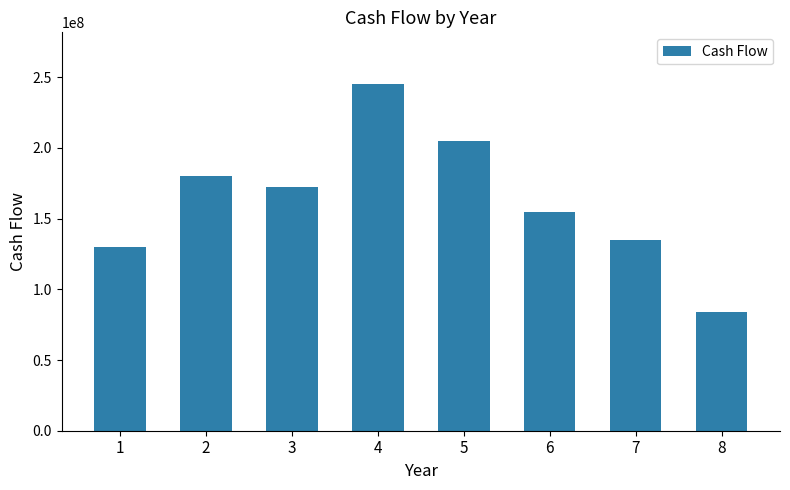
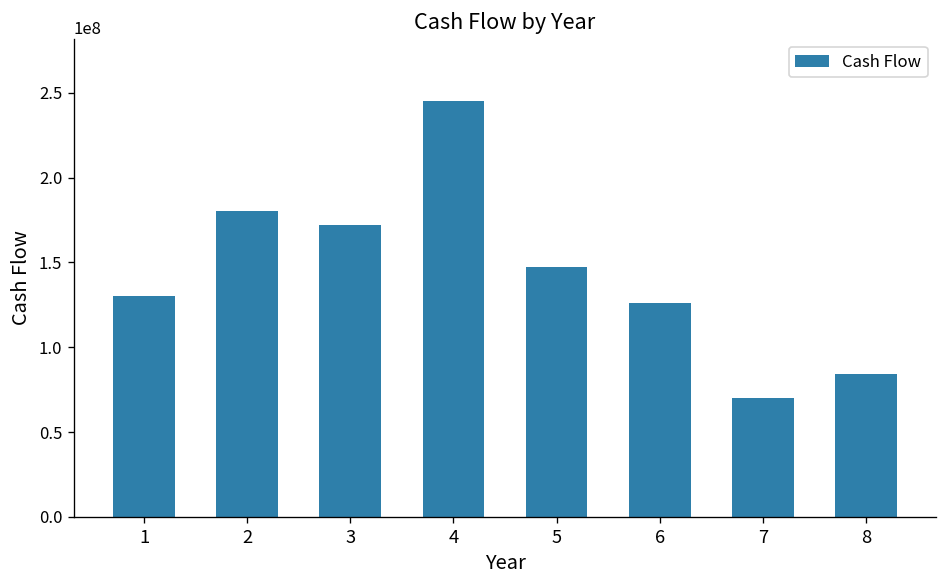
  {
    "1": 130000000,
    "2": 180000000,
    "3": 172000000,
    "4": 245000000,
-   "5": 205000000,
-   "6": 155000000,
-   "7": 135000000,
+   "5": 148000000,
+   "6": 126000000,
+   "7": 70000000,
    "8": 84000000
  }
